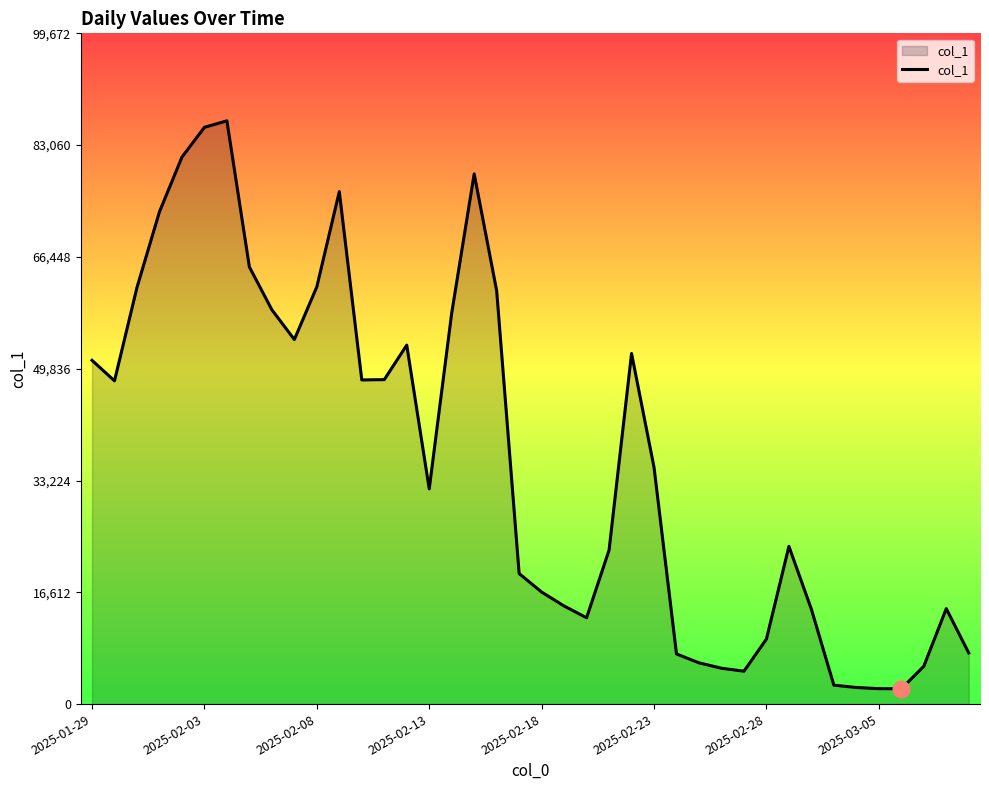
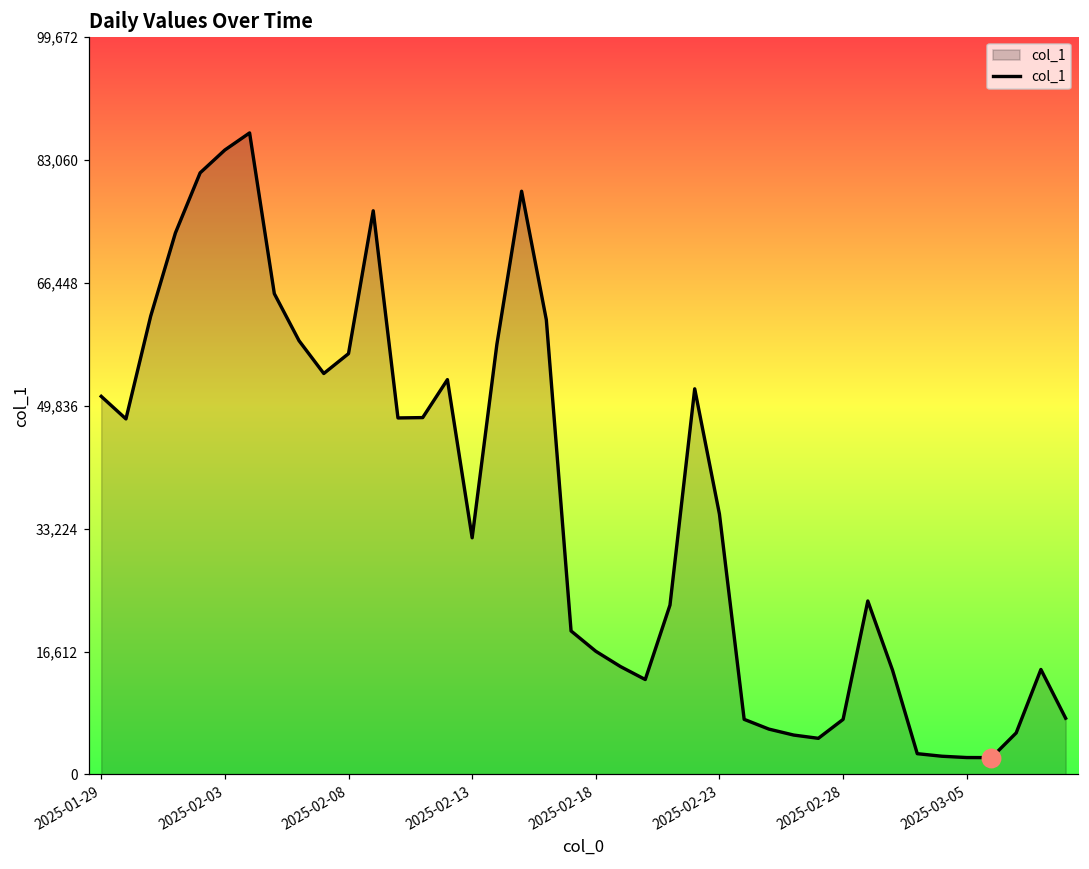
  {
    "col_1": {
      "2025-01-29": "51,000",
-     "2025-02-03": "86,000",
-     "2025-02-08": "62,000",
+     "2025-02-03": "84,000",
+     "2025-02-08": "57,000",
      "2025-02-13": "32,000",
      "2025-02-18": "17,000",
      "2025-02-23": "35,000",
-     "2025-02-28": "10,000",
+     "2025-02-28": "7,000",
      "2025-03-05": "2,000"
    }
  }
